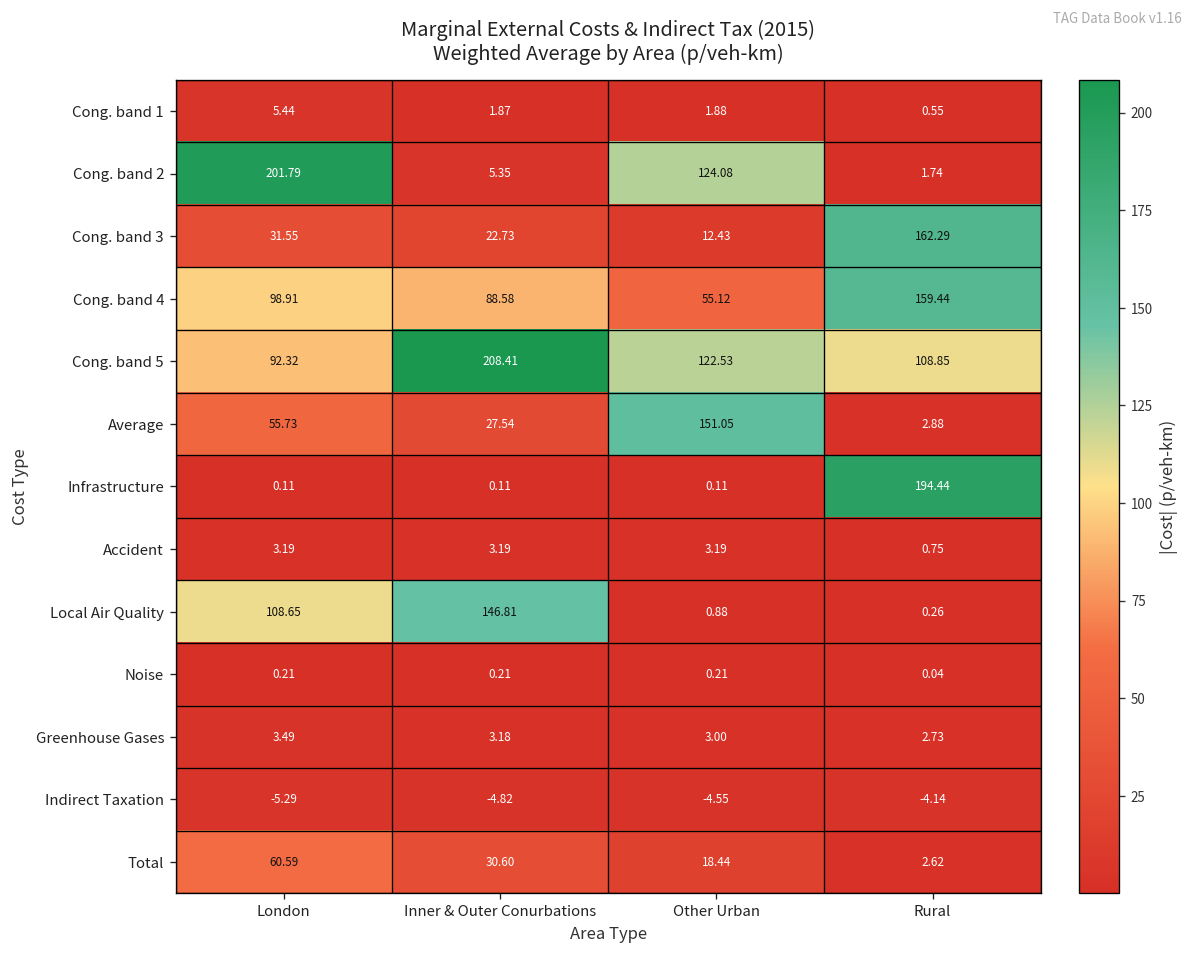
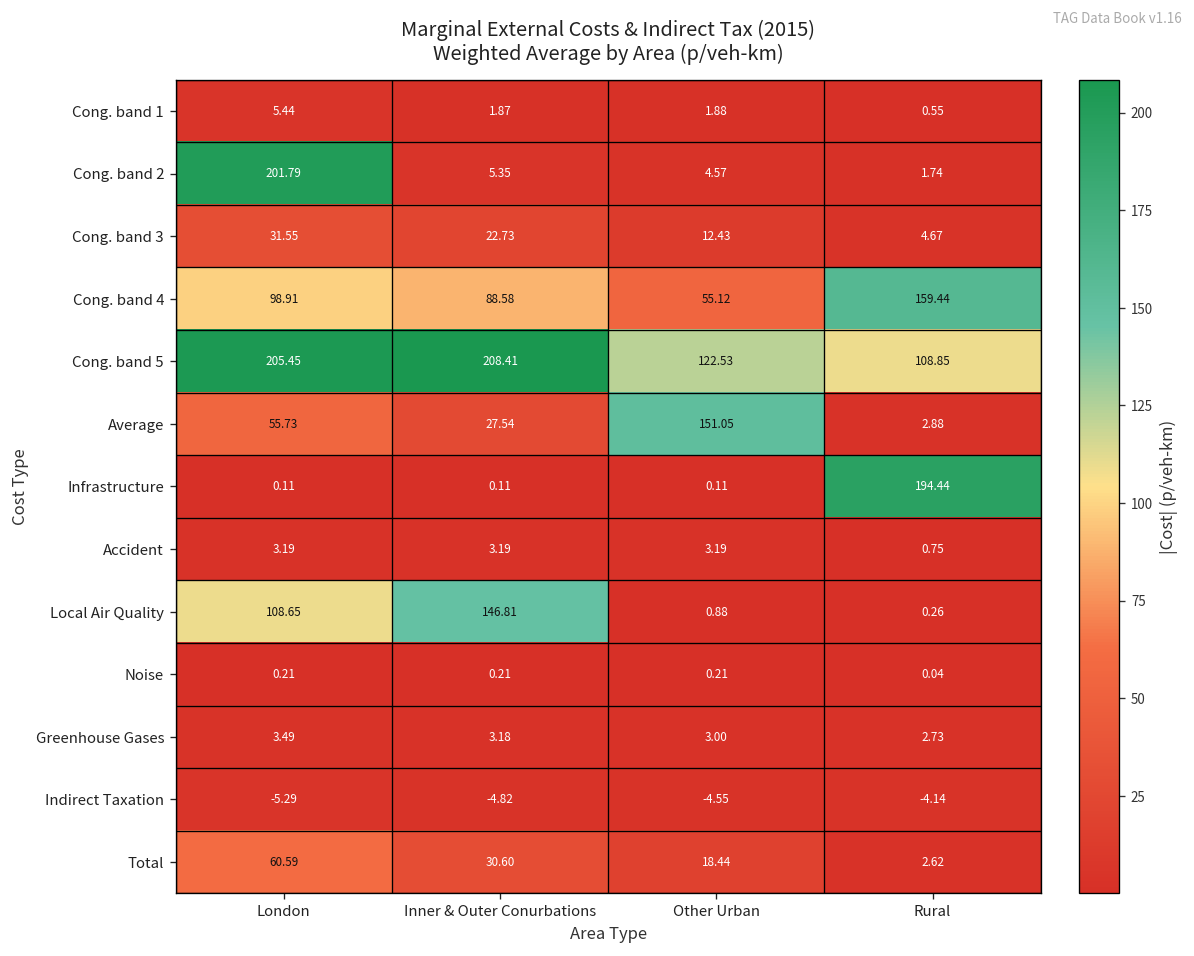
  {
    "Cong. band 1": {
      "London": 5.44,
      "Inner & Outer Conurbations": 1.87,
      "Other Urban": 1.88,
      "Rural": 0.55
    },
    "Cong. band 2": {
      "London": 201.79,
      "Inner & Outer Conurbations": 5.35,
-     "Other Urban": 124.08,
+     "Other Urban": 4.57,
      "Rural": 1.74
    },
    "Cong. band 3": {
      "London": 31.55,
      "Inner & Outer Conurbations": 22.73,
      "Other Urban": 12.43,
-     "Rural": 162.29
+     "Rural": 4.67
    },
    "Cong. band 4": {
      "London": 98.91,
      "Inner & Outer Conurbations": 88.58,
      "Other Urban": 55.12,
      "Rural": 159.44
    },
    "Cong. band 5": {
-     "London": 92.32,
+     "London": 205.45,
      "Inner & Outer Conurbations": 208.41,
      "Other Urban": 122.53,
      "Rural": 108.85
    },
    "Average": {
      "London": 55.73,
      "Inner & Outer Conurbations": 27.54,
      "Other Urban": 151.05,
      "Rural": 2.88
    },
    "Infrastructure": {
      "London": 0.11,
      "Inner & Outer Conurbations": 0.11,
      "Other Urban": 0.11,
      "Rural": 194.44
    },
    "Accident": {
      "London": 3.19,
      "Inner & Outer Conurbations": 3.19,
      "Other Urban": 3.19,
      "Rural": 0.75
    },
    "Local Air Quality": {
      "London": 108.65,
      "Inner & Outer Conurbations": 146.81,
      "Other Urban": 0.88,
      "Rural": 0.26
    },
    "Noise": {
      "London": 0.21,
      "Inner & Outer Conurbations": 0.21,
      "Other Urban": 0.21,
      "Rural": 0.04
    },
    "Greenhouse Gases": {
      "London": 3.49,
      "Inner & Outer Conurbations": 3.18,
      "Other Urban": 3.00,
      "Rural": 2.73
    },
    "Indirect Taxation": {
      "London": -5.29,
      "Inner & Outer Conurbations": -4.82,
      "Other Urban": -4.55,
      "Rural": -4.14
    },
    "Total": {
      "London": 60.59,
      "Inner & Outer Conurbations": 30.60,
      "Other Urban": 18.44,
      "Rural": 2.62
    }
  }
